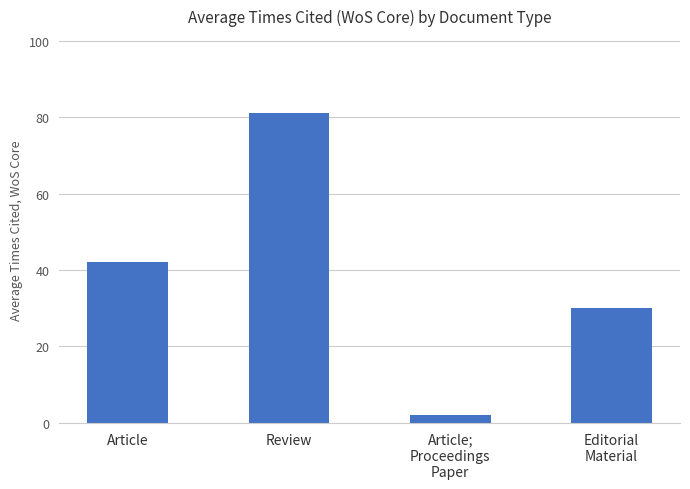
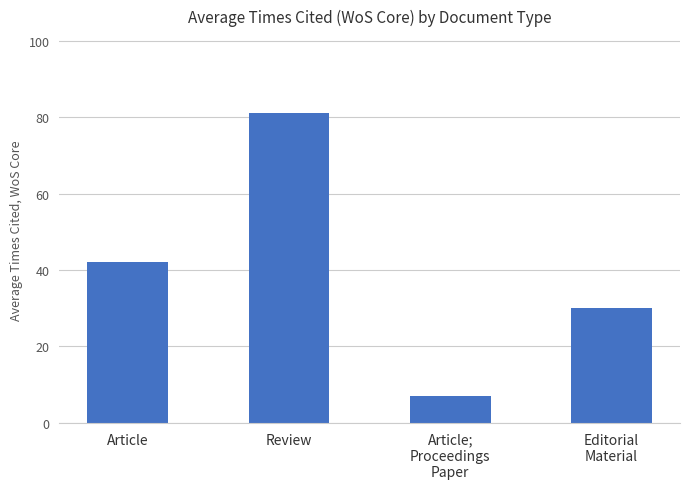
  {
    "Article": 42,
    "Review": 81,
-   "Article; Proceedings Paper": 2,
+   "Article; Proceedings Paper": 7,
    "Editorial Material": 30
  }
